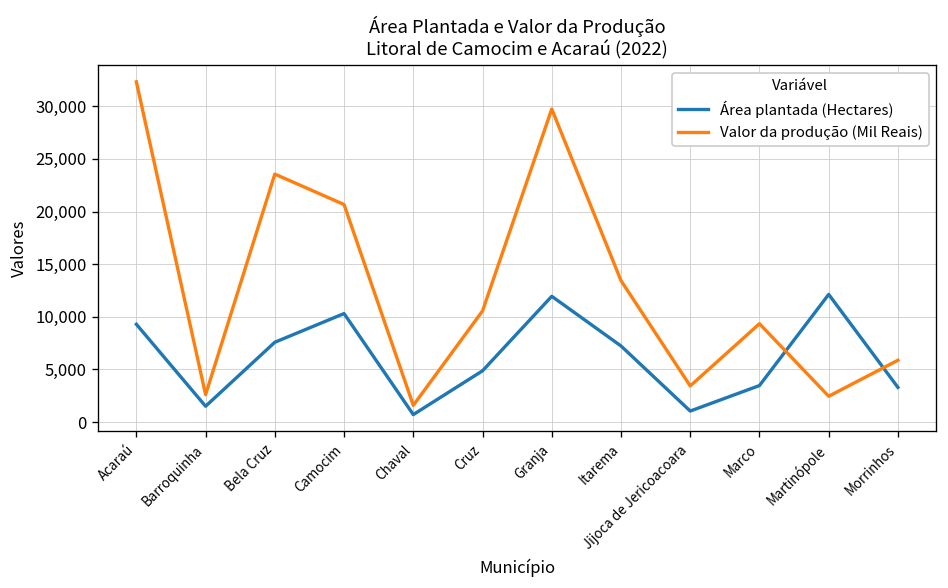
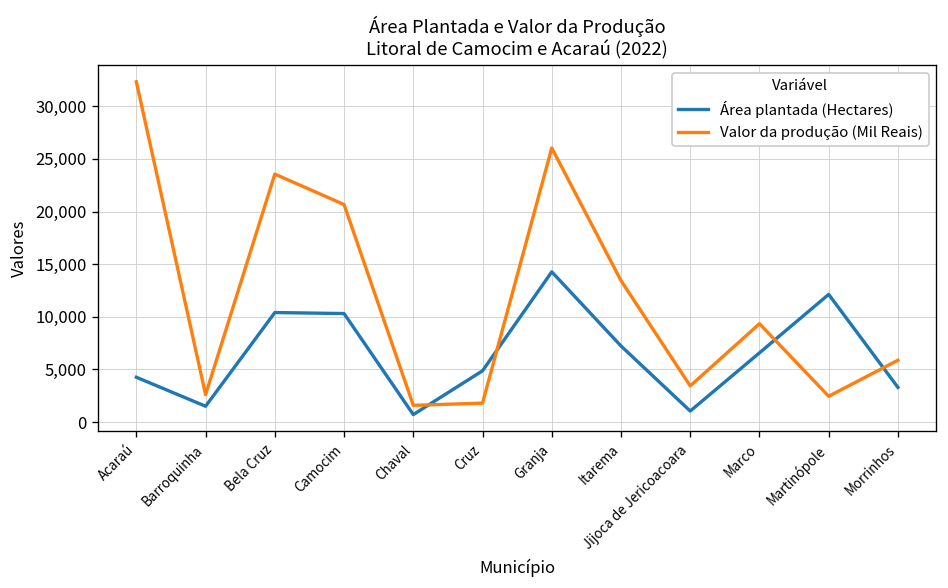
  {
    "Área plantada (Hectares)": {
-     "Acaraú": "9,000",
+     "Acaraú": "4,000",
      "Barroquinha": "2,000",
-     "Bela Cruz": "8,000",
+     "Bela Cruz": "10,000",
      "Camocim": "10,000",
      "Chaval": "1,000",
      "Cruz": "5,000",
-     "Granja": "12,000",
+     "Granja": "14,000",
      "Itarema": "7,000",
      "Jijoca de Jericoacoara": "1,000",
-     "Marco": "3,000",
+     "Marco": "7,000",
      "Martinópole": "12,000",
      "Morrinhos": "3,000"
    },
    "Valor da produção (Mil Reais)": {
      "Acaraú": "32,000",
      "Barroquinha": "3,000",
      "Bela Cruz": "24,000",
      "Camocim": "21,000",
      "Chaval": "2,000",
-     "Cruz": "11,000",
-     "Granja": "30,000",
+     "Cruz": "2,000",
+     "Granja": "26,000",
      "Itarema": "13,000",
      "Jijoca de Jericoacoara": "3,000",
      "Marco": "9,000",
      "Martinópole": "2,000",
      "Morrinhos": "6,000"
    }
  }
